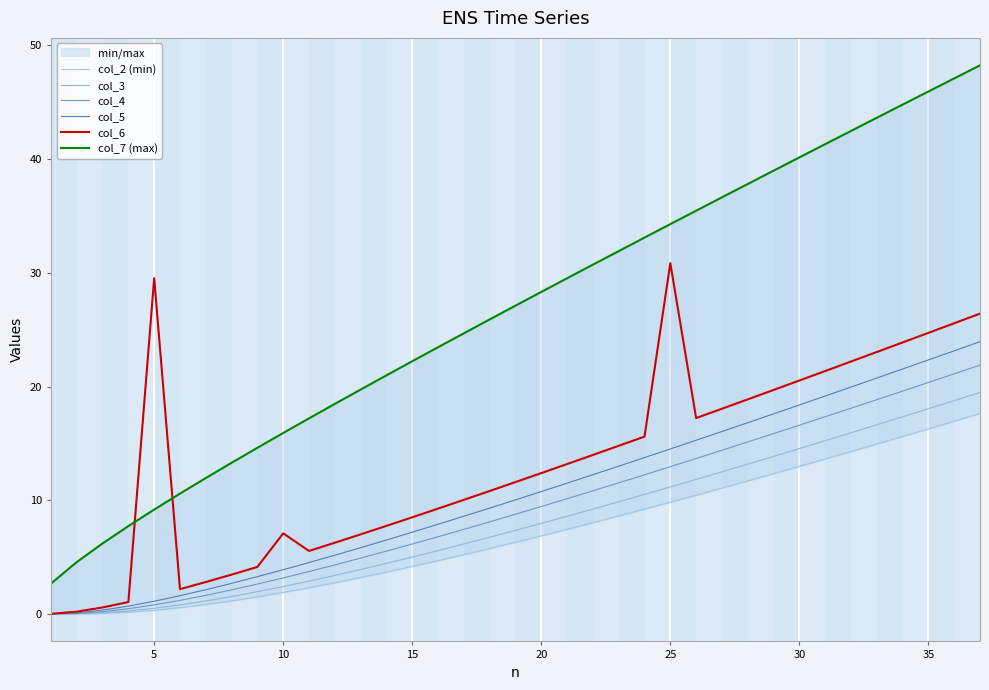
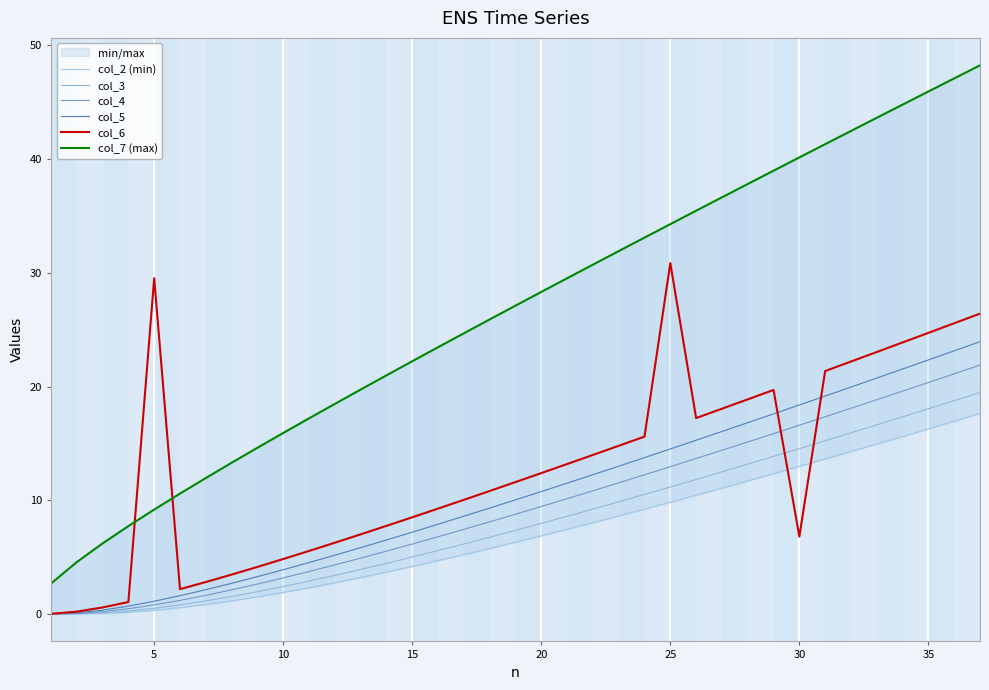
  {
    "col_6": {
      "5": 29.5,
-     "10": 7.1,
+     "10": 4.8,
      "15": 8.5,
      "20": 12.4,
      "25": 30.8,
-     "30": 20.5,
+     "30": 6.8,
      "35": 24.7
    }
  }
